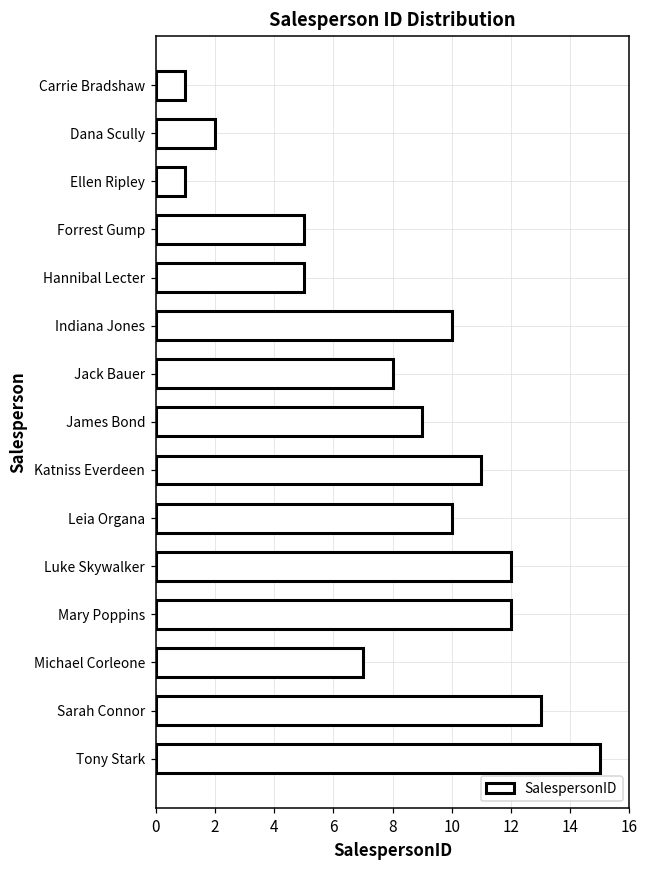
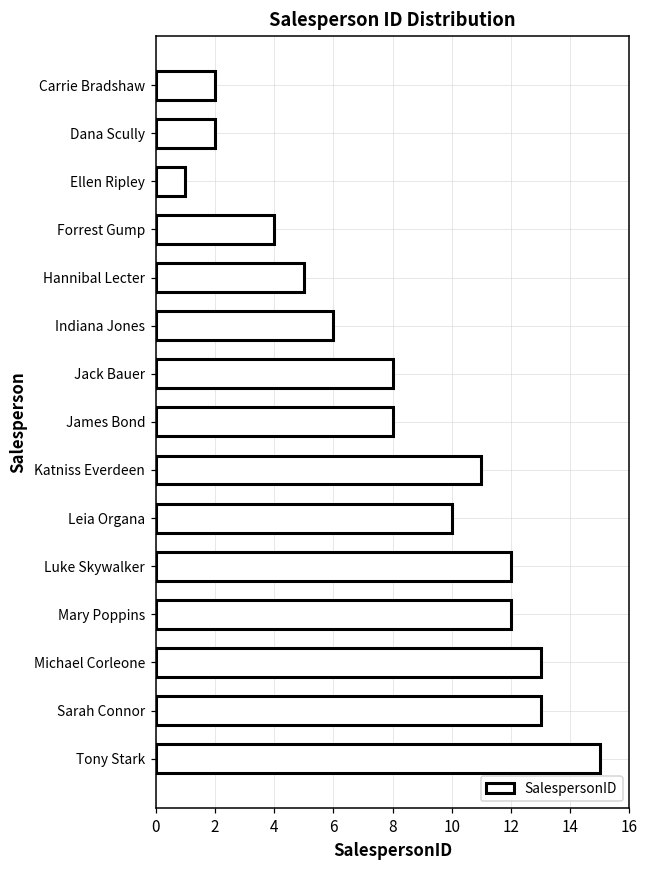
  {
-   "Carrie Bradshaw": 1,
+   "Carrie Bradshaw": 2,
    "Dana Scully": 2,
    "Ellen Ripley": 1,
-   "Forrest Gump": 5,
+   "Forrest Gump": 4,
    "Hannibal Lecter": 5,
-   "Indiana Jones": 10,
+   "Indiana Jones": 6,
    "Jack Bauer": 8,
-   "James Bond": 9,
+   "James Bond": 8,
    "Katniss Everdeen": 11,
    "Leia Organa": 10,
    "Luke Skywalker": 12,
    "Mary Poppins": 12,
-   "Michael Corleone": 7,
+   "Michael Corleone": 13,
    "Sarah Connor": 13,
    "Tony Stark": 15
  }
